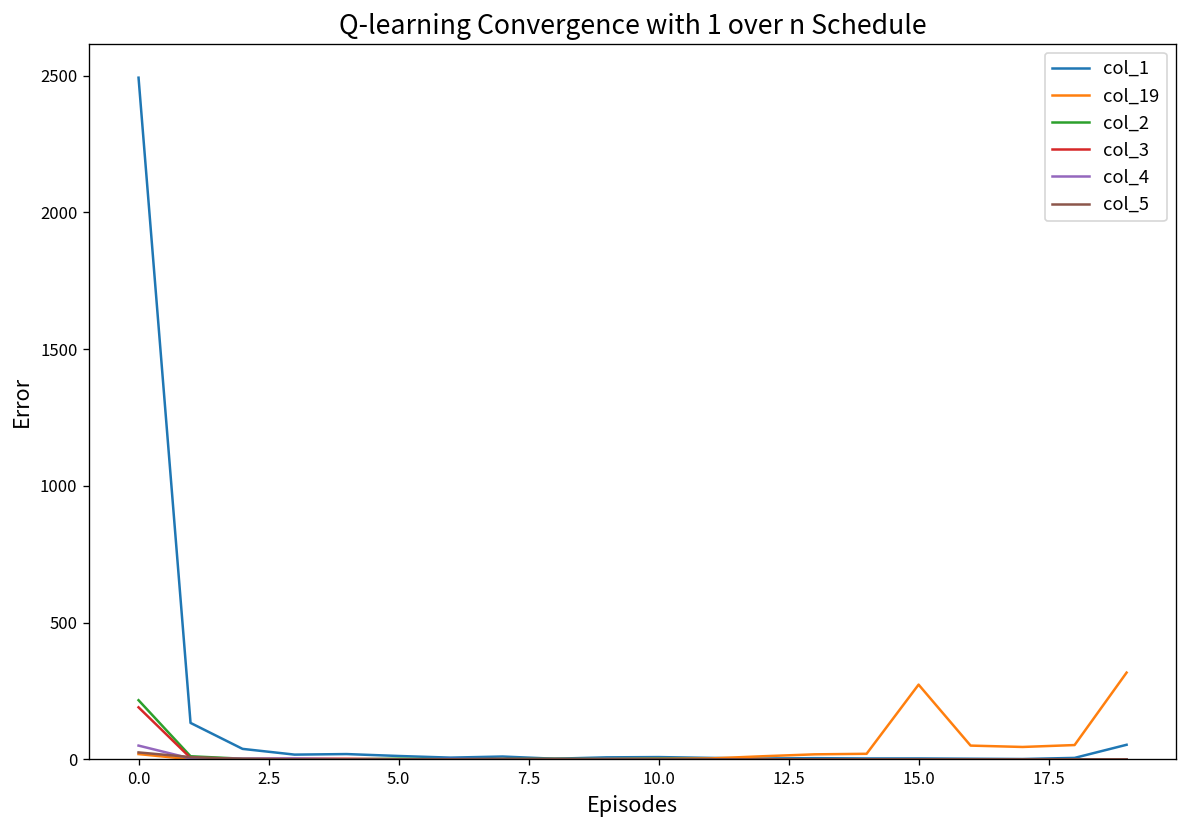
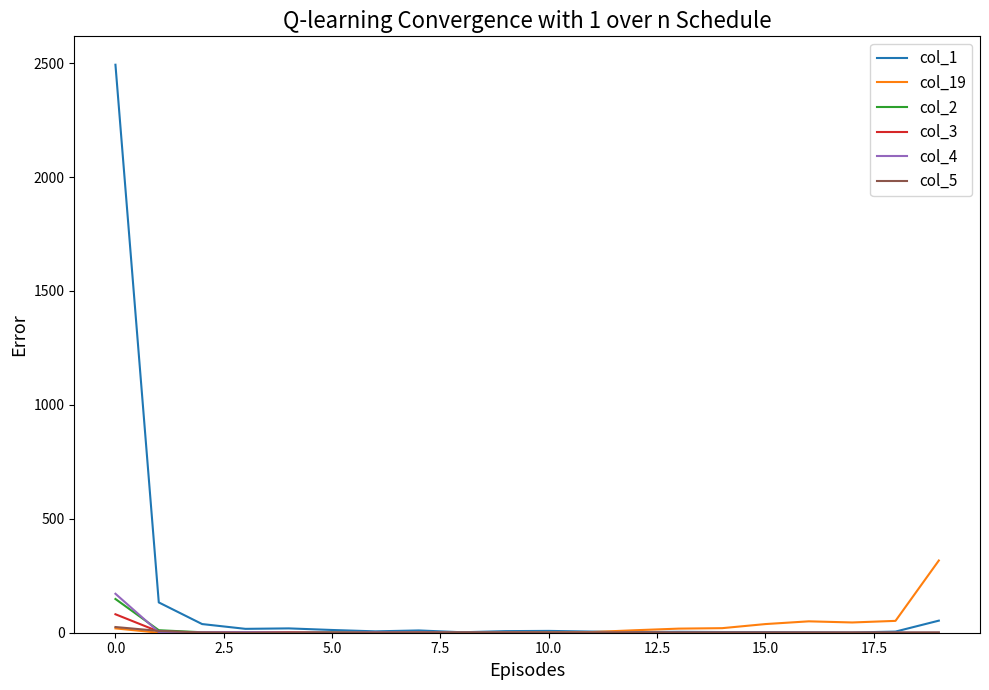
  {
    "col_1": {
      "0.0": 2490
    },
    "col_19": {
-     "15.0": 270
+     "15.0": 40
    },
    "col_2": {
-     "0.0": 220
+     "0.0": 150
    },
    "col_3": {
-     "0.0": 190
+     "0.0": 80
    },
    "col_4": {
-     "0.0": 50
+     "0.0": 170
    }
  }
